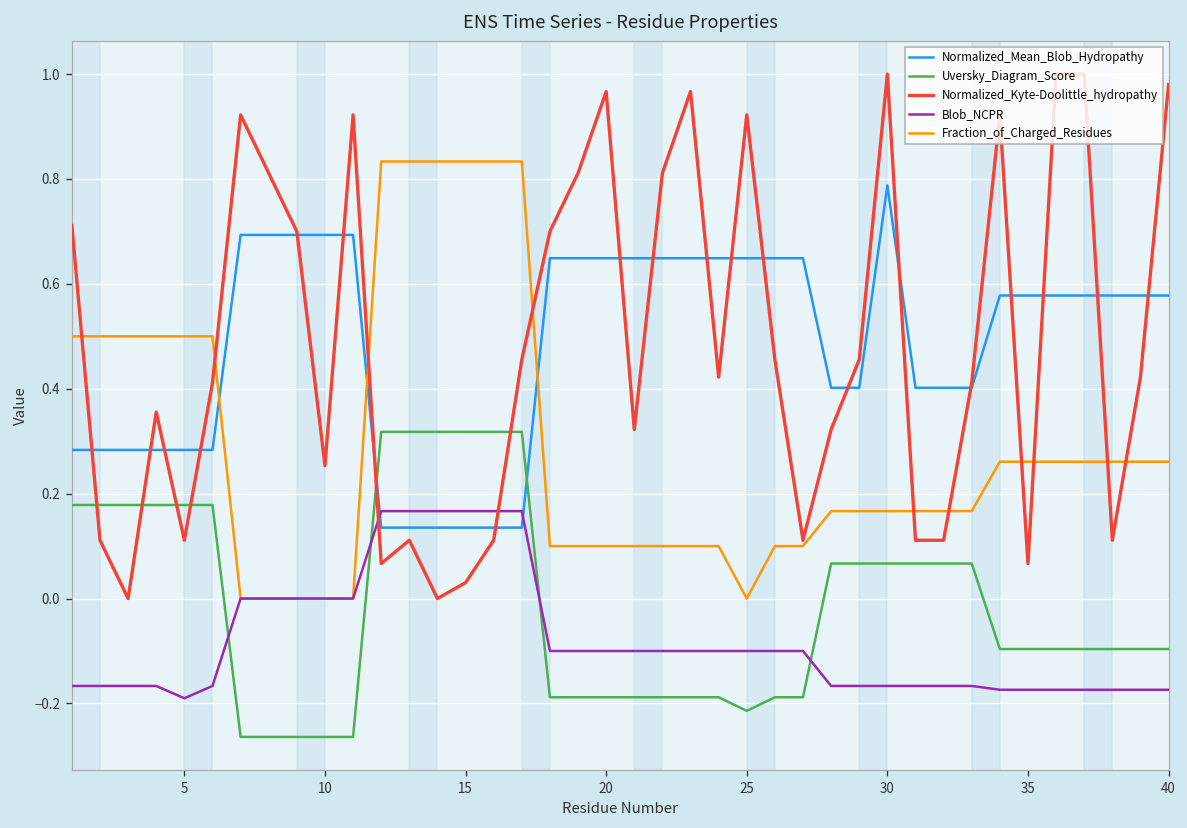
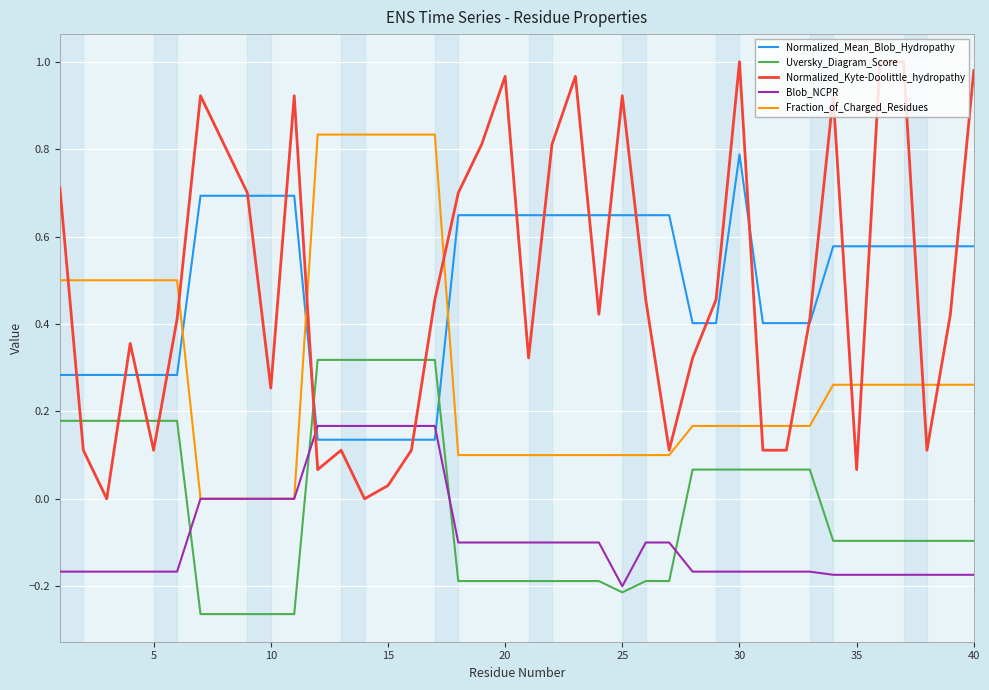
  {
    "Normalized_Mean_Blob_Hydropathy": {
      "5": 0.28,
      "10": 0.69,
      "15": 0.14,
      "20": 0.65,
      "25": 0.65,
      "30": 0.79,
      "35": 0.58,
      "40": 0.58
    },
    "Uversky_Diagram_Score": {
      "5": 0.18,
      "10": -0.26,
      "15": 0.32,
      "20": -0.19,
      "25": -0.21,
      "30": 0.07,
      "35": -0.10,
      "40": -0.10
    },
    "Normalized_Kyte-Doolittle_hydropathy": {
      "5": 0.11,
      "10": 0.25,
      "15": 0.03,
      "20": 0.97,
      "25": 0.92,
      "30": 1.00,
      "35": 0.07,
      "40": 0.98
    },
    "Blob_NCPR": {
-     "5": -0.19,
+     "5": -0.17,
      "15": 0.17,
      "20": -0.10,
-     "25": -0.1,
+     "25": -0.2,
      "30": -0.17,
      "35": -0.17,
      "40": -0.17
    },
    "Fraction_of_Charged_Residues": {
      "5": 0.5,
      "15": 0.83,
      "20": 0.1,
-     "25": 0.0,
+     "25": 0.1,
      "30": 0.17,
      "35": 0.26,
      "40": 0.26
    }
  }
